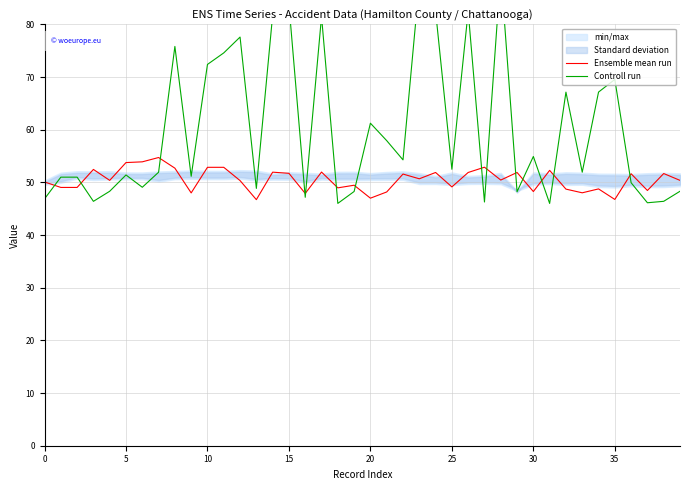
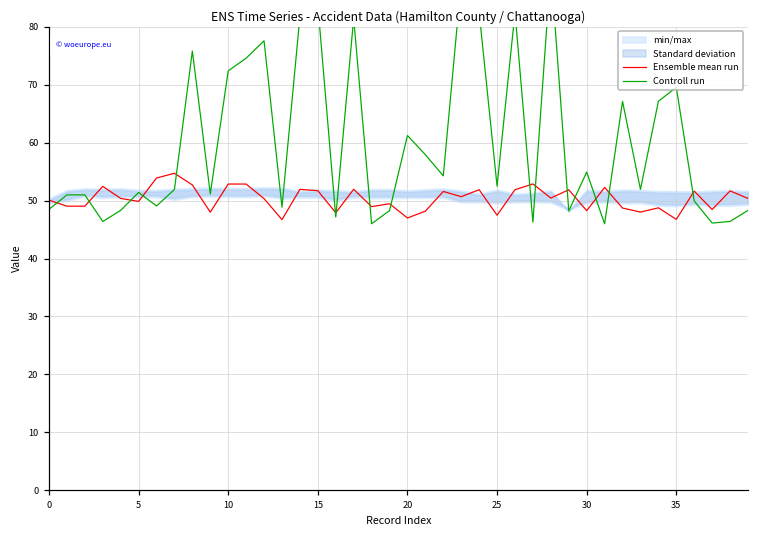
  {
    "Ensemble mean run": {
-     "5": 54,
+     "5": 50,
      "10": 53,
      "20": 47,
-     "25": 49,
+     "25": 47,
      "30": 48,
      "35": 47
    },
    "Controll run": {
-     "0": 47,
+     "0": 48,
      "10": 72,
      "20": 61,
      "25": 52,
      "30": 55
    }
  }
